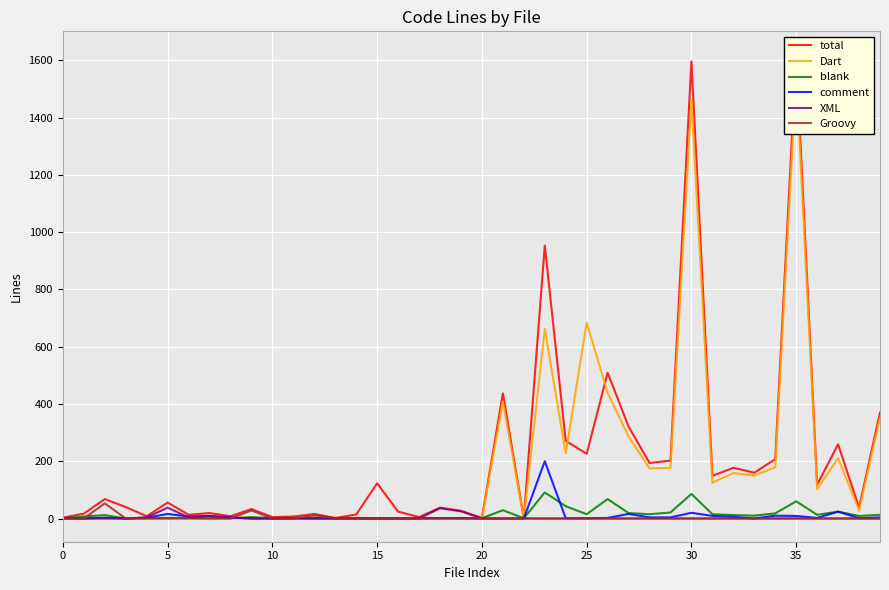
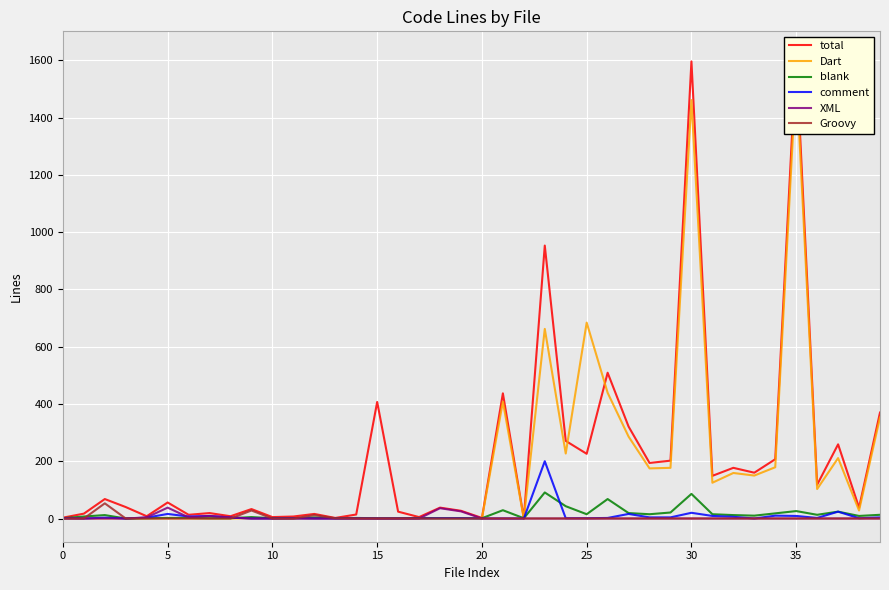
  {
    "total": {
      "5": 60,
-     "15": 120,
+     "15": 410,
      "25": 230,
      "30": 1600
    },
    "Dart": {
      "25": 680,
      "30": 1460
    },
    "blank": {
      "25": 20,
      "30": 90,
-     "35": 60
+     "35": 30
    },
    "comment": {
      "5": 20,
      "30": 20,
      "35": 10
    },
    "XML": {
      "5": 40
    }
  }
